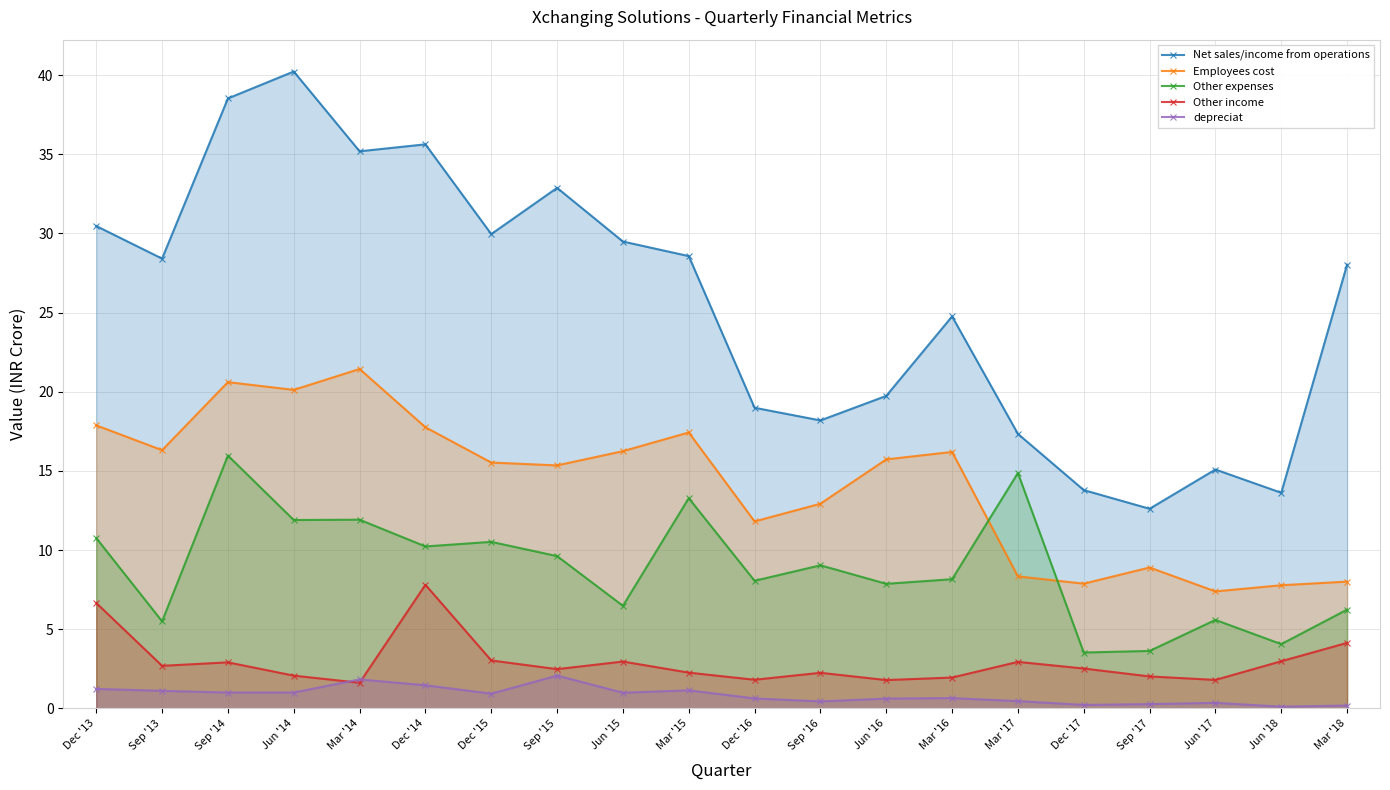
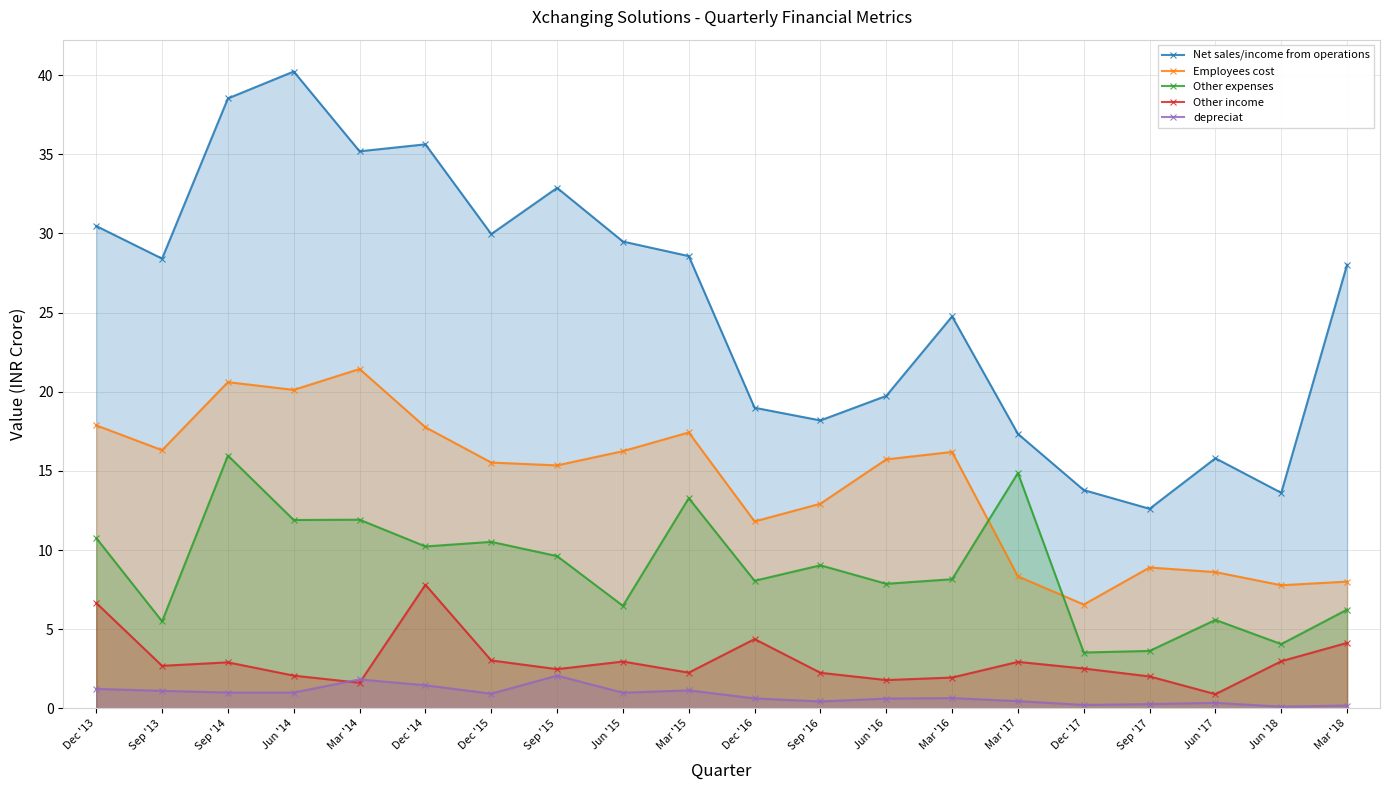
  {
    "Net sales/income from operations": {
      "Dec '13": 30.5,
      "Sep '13": 28.4,
      "Sep '14": 38.5,
      "Jun '14": 40.2,
      "Mar '14": 35.2,
      "Dec '14": 35.6,
      "Dec '15": 30.0,
      "Sep '15": 32.9,
      "Jun '15": 29.5,
      "Mar '15": 28.6,
      "Dec '16": 19.0,
      "Sep '16": 18.2,
      "Jun '16": 19.7,
      "Mar '16": 24.8,
      "Mar '17": 17.3,
      "Dec '17": 13.8,
      "Sep '17": 12.6,
-     "Jun '17": 15.1,
+     "Jun '17": 15.8,
      "Jun '18": 13.6,
      "Mar '18": 28.0
    },
    "Employees cost": {
      "Dec '13": 17.9,
      "Sep '13": 16.3,
      "Sep '14": 20.6,
      "Jun '14": 20.1,
      "Mar '14": 21.4,
      "Dec '14": 17.8,
      "Dec '15": 15.5,
      "Sep '15": 15.4,
      "Jun '15": 16.3,
      "Mar '15": 17.4,
      "Dec '16": 11.8,
      "Sep '16": 12.9,
      "Jun '16": 15.7,
      "Mar '16": 16.2,
      "Mar '17": 8.3,
-     "Dec '17": 7.9,
+     "Dec '17": 6.6,
      "Sep '17": 8.9,
-     "Jun '17": 7.4,
+     "Jun '17": 8.6,
      "Jun '18": 7.8,
      "Mar '18": 8.0
    },
    "Other expenses": {
      "Dec '13": 10.8,
      "Sep '13": 5.5,
      "Sep '14": 16.0,
      "Jun '14": 11.9,
      "Mar '14": 11.9,
      "Dec '14": 10.2,
      "Dec '15": 10.5,
      "Sep '15": 9.6,
      "Jun '15": 6.5,
      "Mar '15": 13.3,
      "Dec '16": 8.1,
      "Sep '16": 9.0,
      "Jun '16": 7.9,
      "Mar '16": 8.2,
      "Mar '17": 14.9,
      "Dec '17": 3.5,
      "Sep '17": 3.6,
      "Jun '17": 5.6,
      "Jun '18": 4.1,
      "Mar '18": 6.2
    },
    "Other income": {
      "Dec '13": 6.7,
      "Sep '13": 2.7,
      "Sep '14": 2.9,
      "Jun '14": 2.1,
      "Mar '14": 1.6,
      "Dec '14": 7.8,
      "Dec '15": 3.0,
      "Sep '15": 2.5,
      "Jun '15": 3.0,
      "Mar '15": 2.3,
-     "Dec '16": 1.8,
+     "Dec '16": 4.4,
      "Sep '16": 2.3,
      "Jun '16": 1.8,
      "Mar '16": 2.0,
      "Mar '17": 2.9,
      "Dec '17": 2.5,
      "Sep '17": 2.0,
-     "Jun '17": 1.8,
+     "Jun '17": 0.9,
      "Jun '18": 3.0,
      "Mar '18": 4.1
    },
    "depreciat": {
      "Dec '13": 1.2,
      "Sep '13": 1.1,
      "Sep '14": 1.0,
      "Jun '14": 1.0,
      "Mar '14": 1.8,
      "Dec '14": 1.5,
      "Dec '15": 0.9,
      "Sep '15": 2.1,
      "Jun '15": 1.0,
      "Mar '15": 1.1,
      "Dec '16": 0.6,
      "Sep '16": 0.4,
      "Jun '16": 0.6,
      "Mar '16": 0.7,
      "Mar '17": 0.5,
      "Dec '17": 0.2,
      "Sep '17": 0.3,
      "Jun '17": 0.4,
      "Jun '18": 0.1,
      "Mar '18": 0.2
    }
  }
